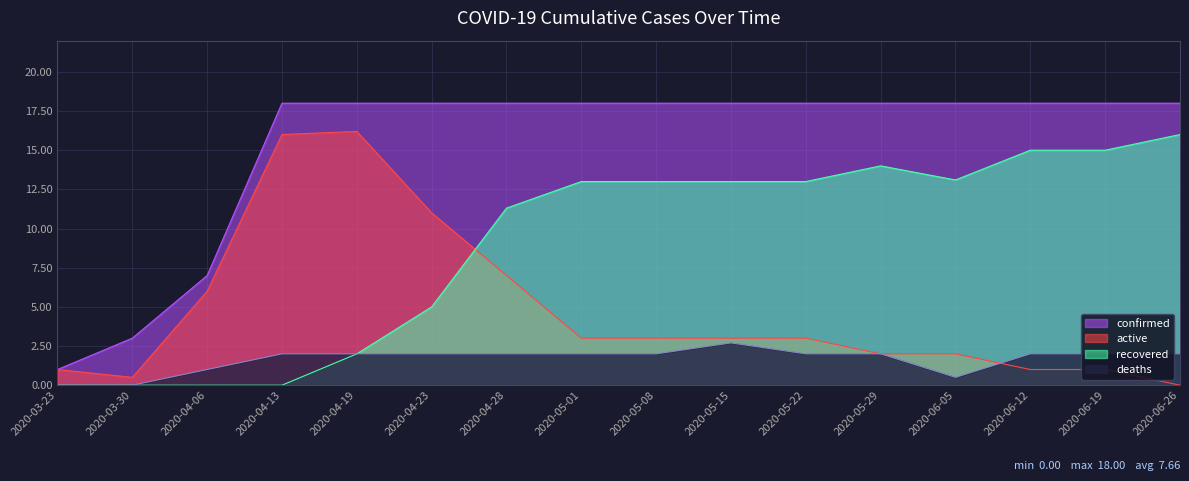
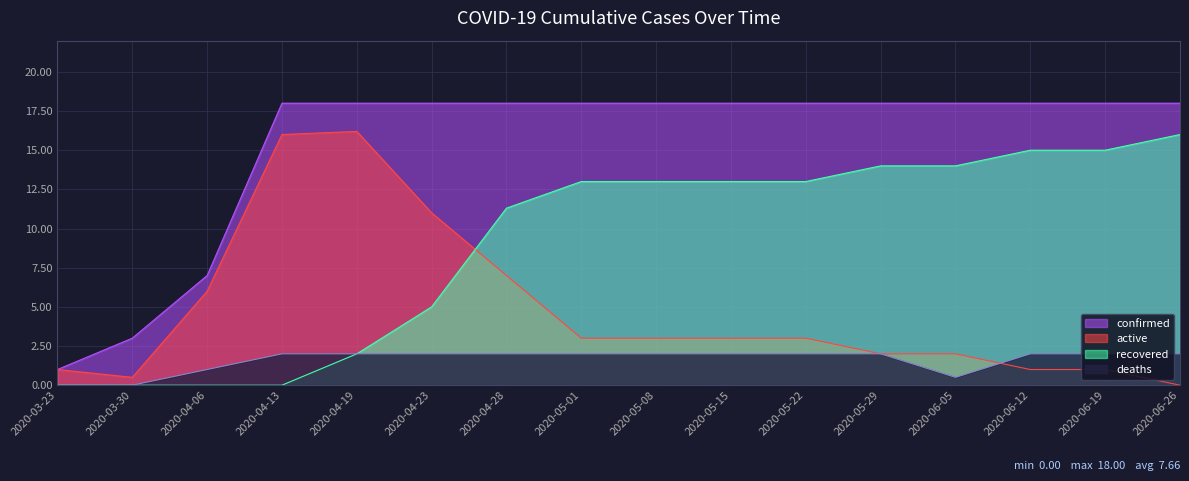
  {
    "confirmed": {
      "2020-03-30": 3.0,
      "2020-04-06": 7.0,
      "2020-04-13": 18.0,
      "2020-04-19": 18.0,
      "2020-04-23": 18.0,
      "2020-04-28": 18.0,
      "2020-05-01": 18.0,
      "2020-05-08": 18.0,
      "2020-05-15": 18.0,
      "2020-05-22": 18.0,
      "2020-05-29": 18.0,
      "2020-06-05": 18.0,
      "2020-06-12": 18.0,
      "2020-06-19": 18.0,
      "2020-06-26": 18.0
    },
    "active": {
      "2020-03-30": 0.5,
      "2020-04-06": 6.0,
      "2020-04-13": 16.0,
      "2020-04-19": 16.2,
      "2020-04-23": 11.0,
      "2020-04-28": 7.0,
      "2020-05-01": 3.0,
      "2020-05-08": 3.0,
      "2020-05-15": 3.0,
      "2020-05-22": 3.0,
      "2020-06-05": 2.0,
      "2020-06-12": 1.0,
      "2020-06-26": 0.0
    },
    "recovered": {
      "2020-04-06": 0.0,
      "2020-04-13": 0.0,
      "2020-04-23": 5.0,
      "2020-04-28": 11.3,
      "2020-05-01": 13.0,
      "2020-05-08": 13.0,
      "2020-05-15": 13.0,
      "2020-05-22": 13.0,
      "2020-05-29": 14.0,
-     "2020-06-05": 13.1,
+     "2020-06-05": 14.0,
      "2020-06-12": 15.0,
      "2020-06-19": 15.0,
      "2020-06-26": 16.0
    },
    "deaths": {
      "2020-04-06": 1.0,
      "2020-04-13": 2.0,
      "2020-04-23": 2.0,
      "2020-04-28": 2.0,
      "2020-05-01": 2.0,
      "2020-05-08": 2.0,
-     "2020-05-15": 2.7,
+     "2020-05-15": 2.0,
      "2020-05-22": 2.0,
      "2020-06-05": 0.5,
      "2020-06-12": 2.0,
      "2020-06-26": 2.0
    }
  }
